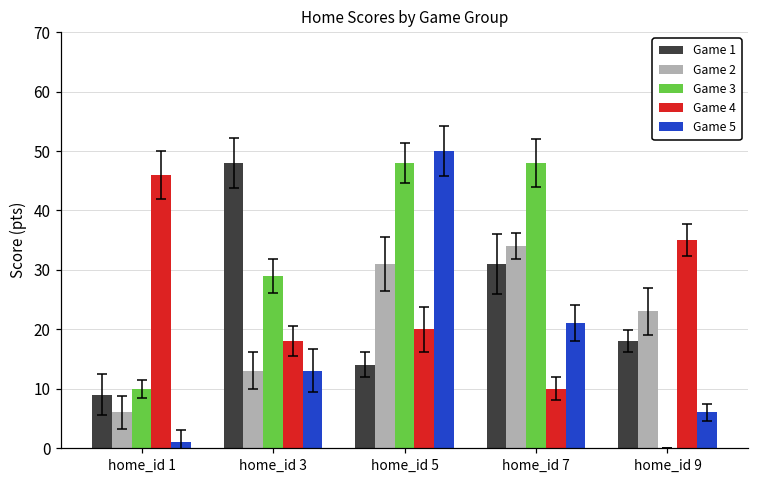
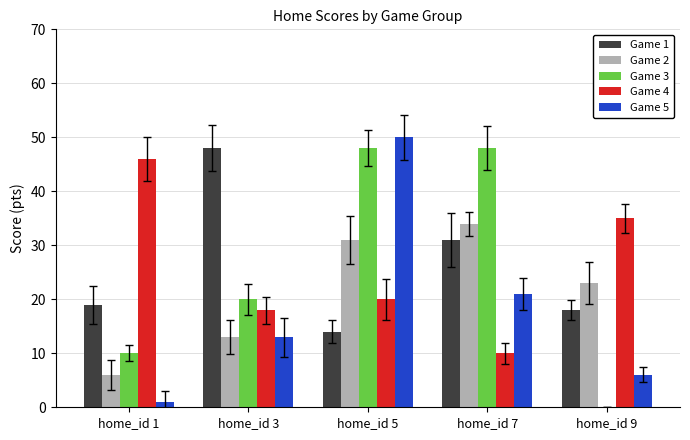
  {
    "Game 1": {
-     "home_id 1": 9,
+     "home_id 1": 19,
      "home_id 3": 48,
      "home_id 5": 14,
      "home_id 7": 31,
      "home_id 9": 18
    },
    "Game 2": {
      "home_id 1": 6,
      "home_id 3": 13,
      "home_id 5": 31,
      "home_id 7": 34,
      "home_id 9": 23
    },
    "Game 3": {
      "home_id 1": 10,
-     "home_id 3": 29,
+     "home_id 3": 20,
      "home_id 5": 48,
      "home_id 7": 48,
      "home_id 9": 0
    },
    "Game 4": {
      "home_id 1": 46,
      "home_id 3": 18,
      "home_id 5": 20,
      "home_id 7": 10,
      "home_id 9": 35
    }
  }
